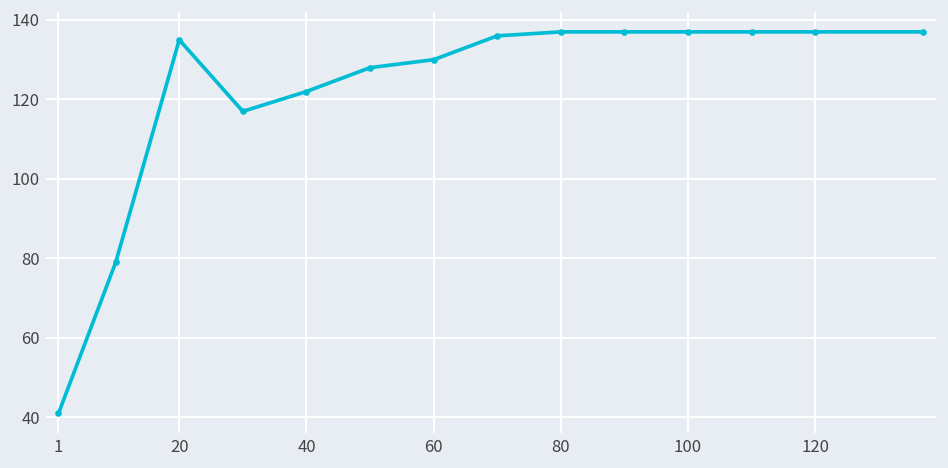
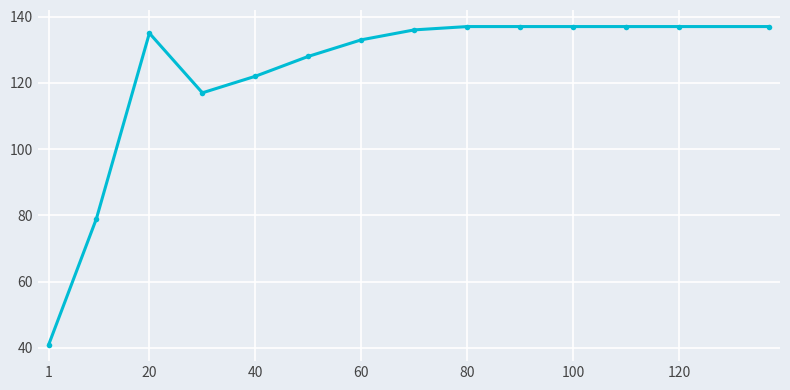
  {
    "1": 41,
    "20": 135,
    "40": 122,
-   "60": 130,
+   "60": 133,
    "80": 137,
    "100": 137,
    "120": 137
  }
